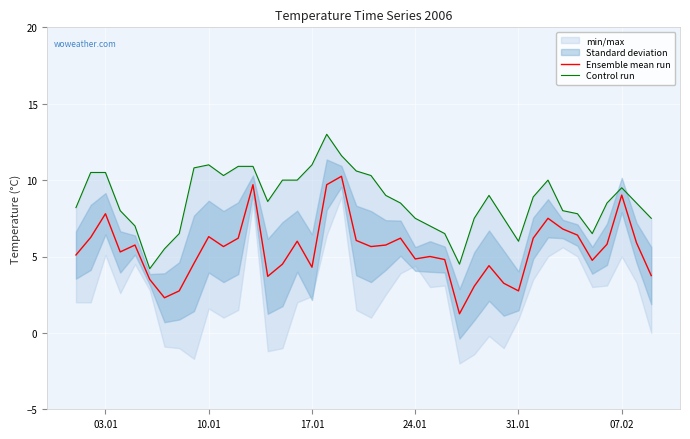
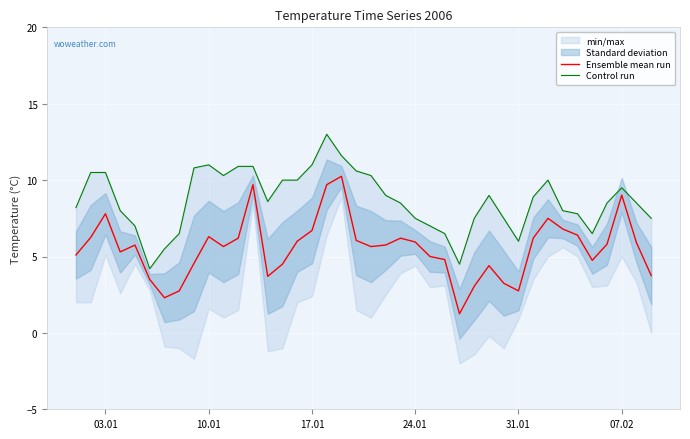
  {
    "Ensemble mean run": {
      "03.01": 7.8,
      "10.01": 6.3,
-     "17.01": 4.3,
-     "24.01": 4.8,
+     "17.01": 6.7,
+     "24.01": 6.0,
      "31.01": 2.8,
      "07.02": 9.0
    }
  }
